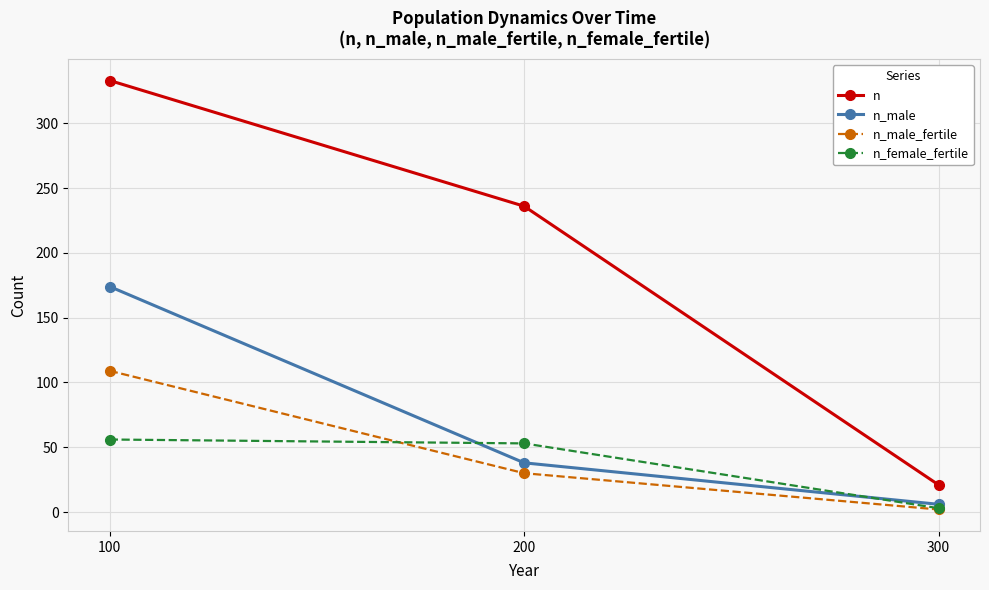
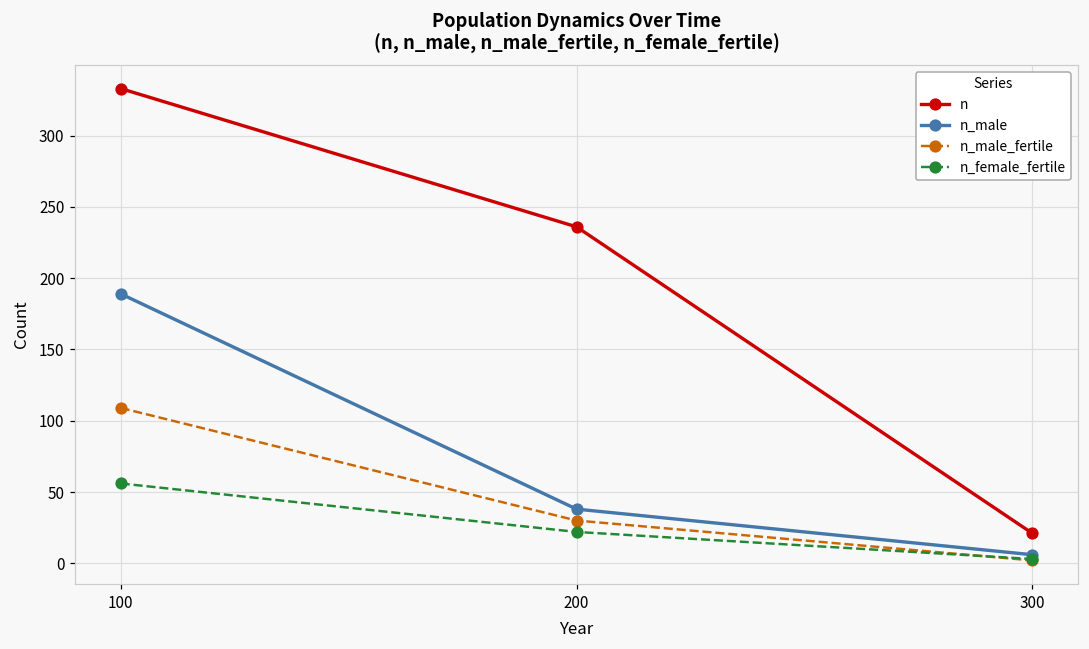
  {
    "n": {
      "100": 333,
      "200": 236,
      "300": 21
    },
    "n_male": {
-     "100": 174,
+     "100": 189,
      "200": 38,
      "300": 6
    },
    "n_male_fertile": {
      "100": 109,
      "200": 30
    },
    "n_female_fertile": {
      "100": 56,
-     "200": 53
+     "200": 22
    }
  }
